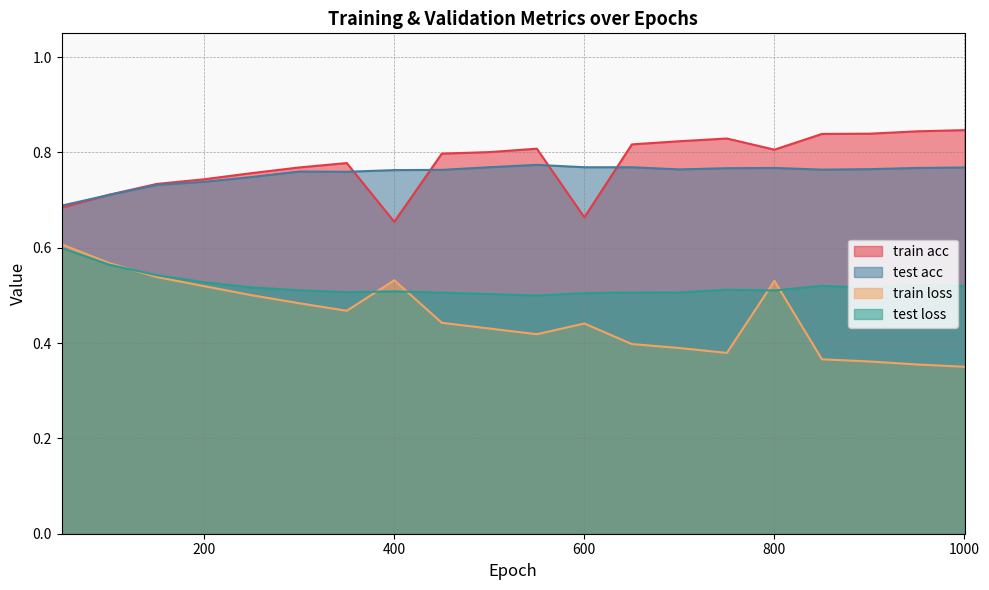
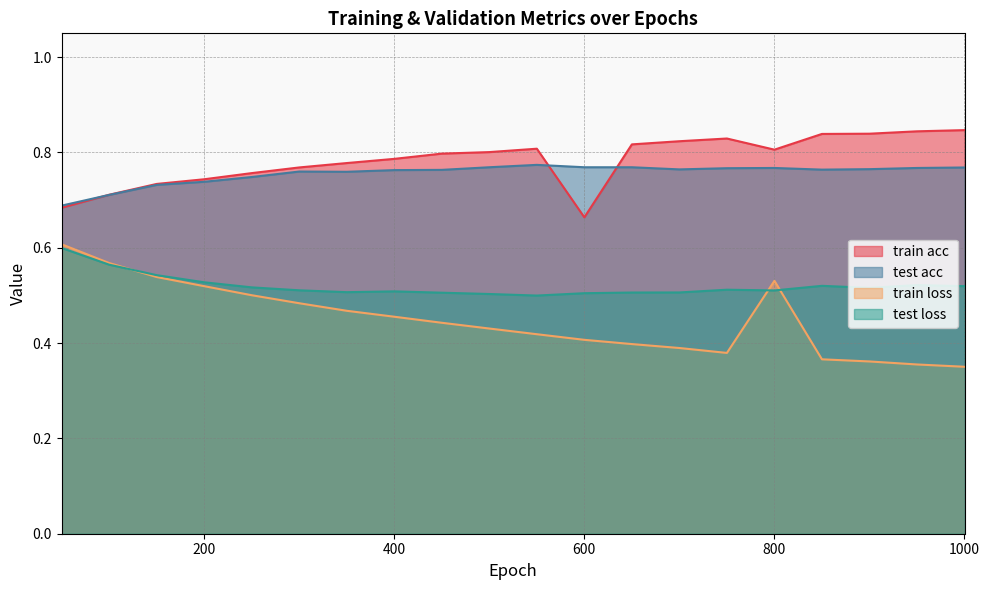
  {
    "train acc": {
-     "400": 0.65,
+     "400": 0.79,
      "600": 0.66,
      "800": 0.81,
      "1000": 0.85
    },
    "train loss": {
      "200": 0.52,
-     "400": 0.53,
-     "600": 0.44,
+     "400": 0.46,
+     "600": 0.41,
      "800": 0.53,
      "1000": 0.35
    }
  }
